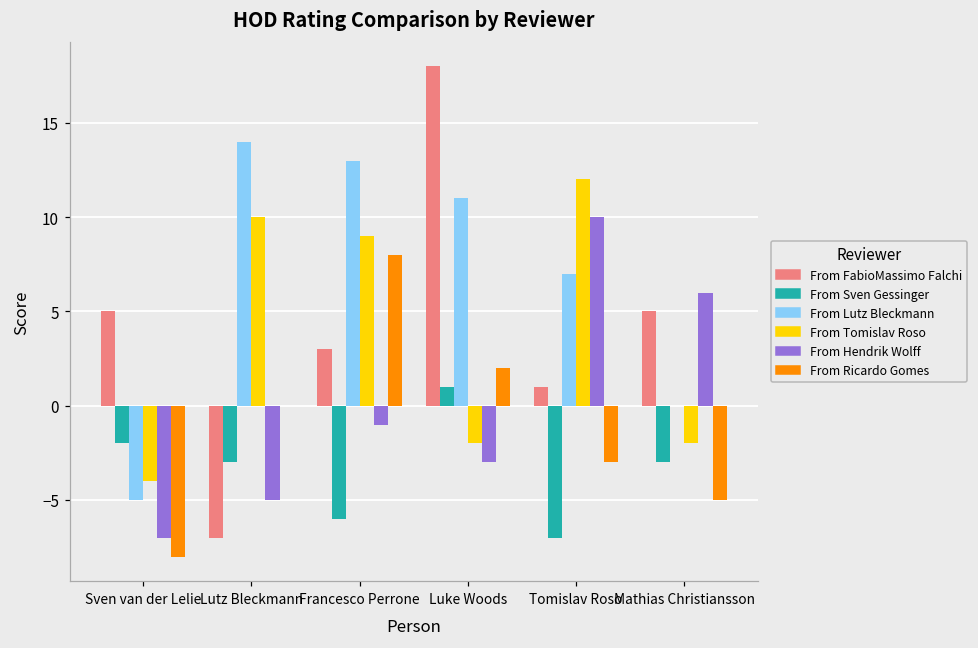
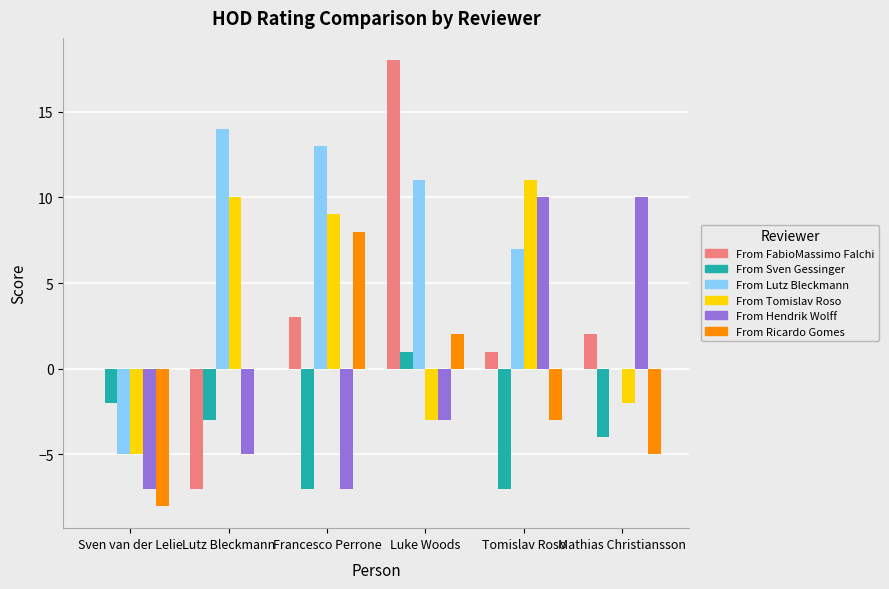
  {
    "From FabioMassimo Falchi": {
-     "Sven van der Lelie": 5,
+     "Sven van der Lelie": 0,
      "Lutz Bleckmann": -7,
      "Francesco Perrone": 3,
      "Luke Woods": 18,
      "Tomislav Roso": 1,
-     "Mathias Christiansson": 5
+     "Mathias Christiansson": 2
    },
    "From Sven Gessinger": {
      "Sven van der Lelie": -2,
      "Lutz Bleckmann": -3,
-     "Francesco Perrone": -6,
+     "Francesco Perrone": -7,
      "Luke Woods": 1,
      "Tomislav Roso": -7,
-     "Mathias Christiansson": -3
+     "Mathias Christiansson": -4
    },
    "From Lutz Bleckmann": {
      "Sven van der Lelie": -5,
      "Lutz Bleckmann": 14,
      "Francesco Perrone": 13,
      "Luke Woods": 11,
      "Tomislav Roso": 7,
      "Mathias Christiansson": 0
    },
    "From Tomislav Roso": {
-     "Sven van der Lelie": -4,
+     "Sven van der Lelie": -5,
      "Lutz Bleckmann": 10,
      "Francesco Perrone": 9,
-     "Luke Woods": -2,
-     "Tomislav Roso": 12,
+     "Luke Woods": -3,
+     "Tomislav Roso": 11,
      "Mathias Christiansson": -2
    },
    "From Hendrik Wolff": {
      "Sven van der Lelie": -7,
      "Lutz Bleckmann": -5,
-     "Francesco Perrone": -1,
+     "Francesco Perrone": -7,
      "Luke Woods": -3,
      "Tomislav Roso": 10,
-     "Mathias Christiansson": 6
+     "Mathias Christiansson": 10
    },
    "From Ricardo Gomes": {
      "Sven van der Lelie": -8,
      "Lutz Bleckmann": 0,
      "Francesco Perrone": 8,
      "Luke Woods": 2,
      "Tomislav Roso": -3,
      "Mathias Christiansson": -5
    }
  }
